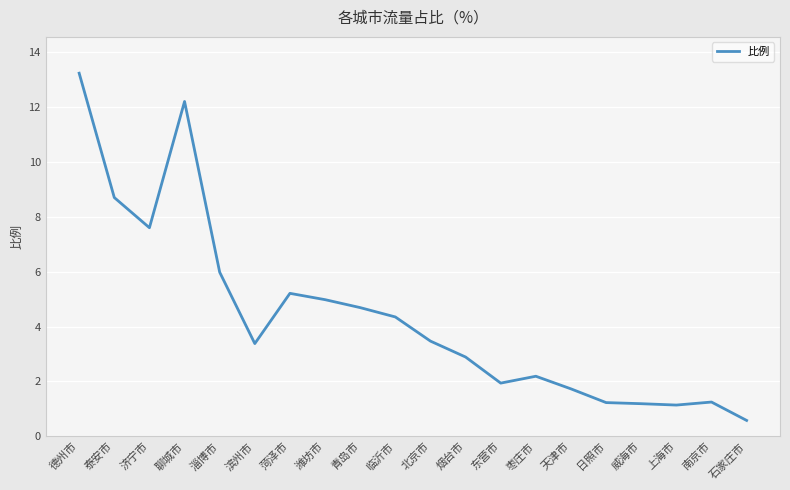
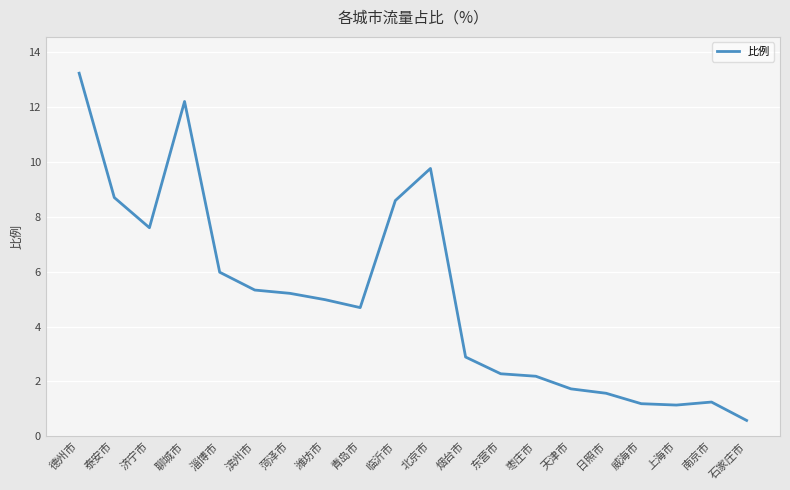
  {
    "德州市": 13.2,
    "泰安市": 8.7,
    "济宁市": 7.6,
    "聊城市": 12.2,
    "淄博市": 6.0,
-   "滨州市": 3.4,
+   "滨州市": 5.3,
    "菏泽市": 5.2,
    "潍坊市": 5.0,
    "青岛市": 4.7,
-   "临沂市": 4.4,
-   "北京市": 3.5,
+   "临沂市": 8.6,
+   "北京市": 9.8,
    "烟台市": 2.9,
-   "东营市": 1.9,
+   "东营市": 2.3,
    "枣庄市": 2.2,
    "天津市": 1.7,
-   "日照市": 1.2,
+   "日照市": 1.6,
    "威海市": 1.2,
    "上海市": 1.1,
    "南京市": 1.3,
    "石家庄市": 0.6
  }
